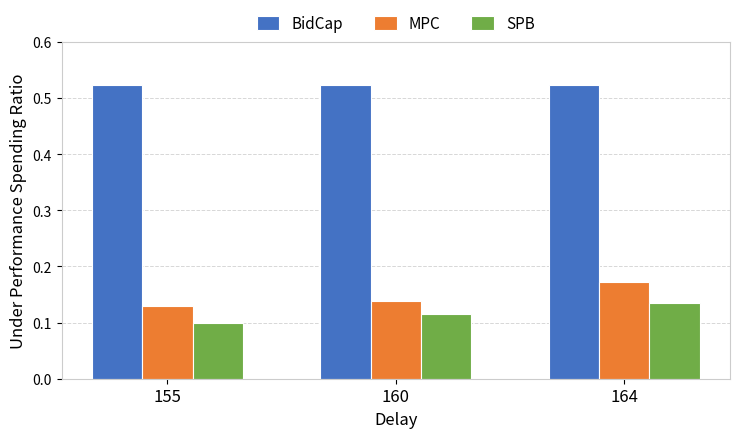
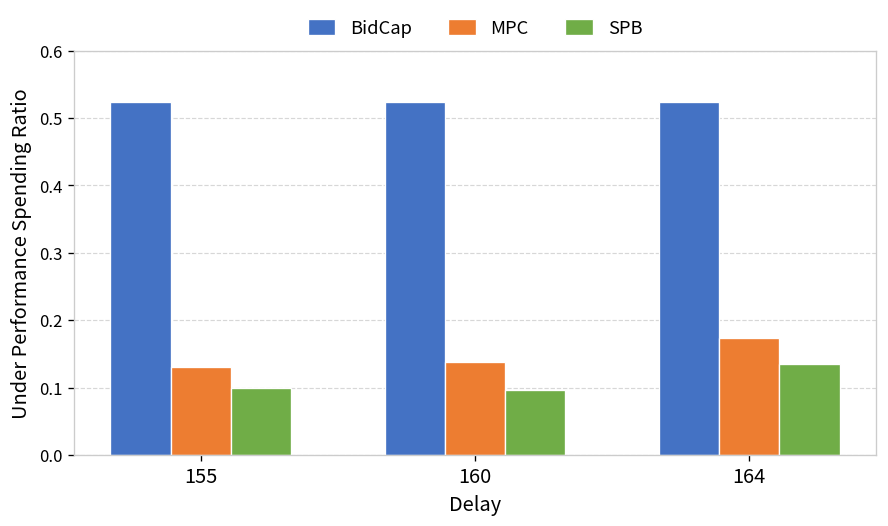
  {
    "BidCap": {
      "155": 0.52,
      "160": 0.52,
      "164": 0.52
    },
    "MPC": {
      "155": 0.13,
      "160": 0.14,
      "164": 0.17
    },
    "SPB": {
      "155": 0.10,
-     "160": 0.12,
+     "160": 0.10,
      "164": 0.14
    }
  }
